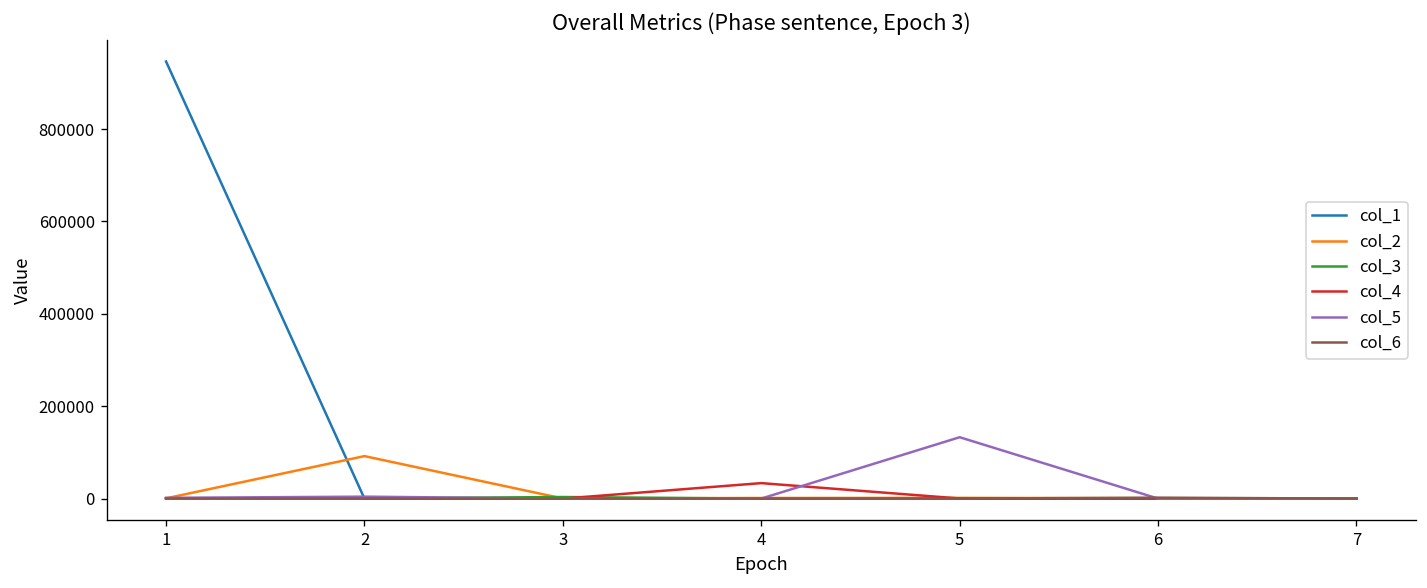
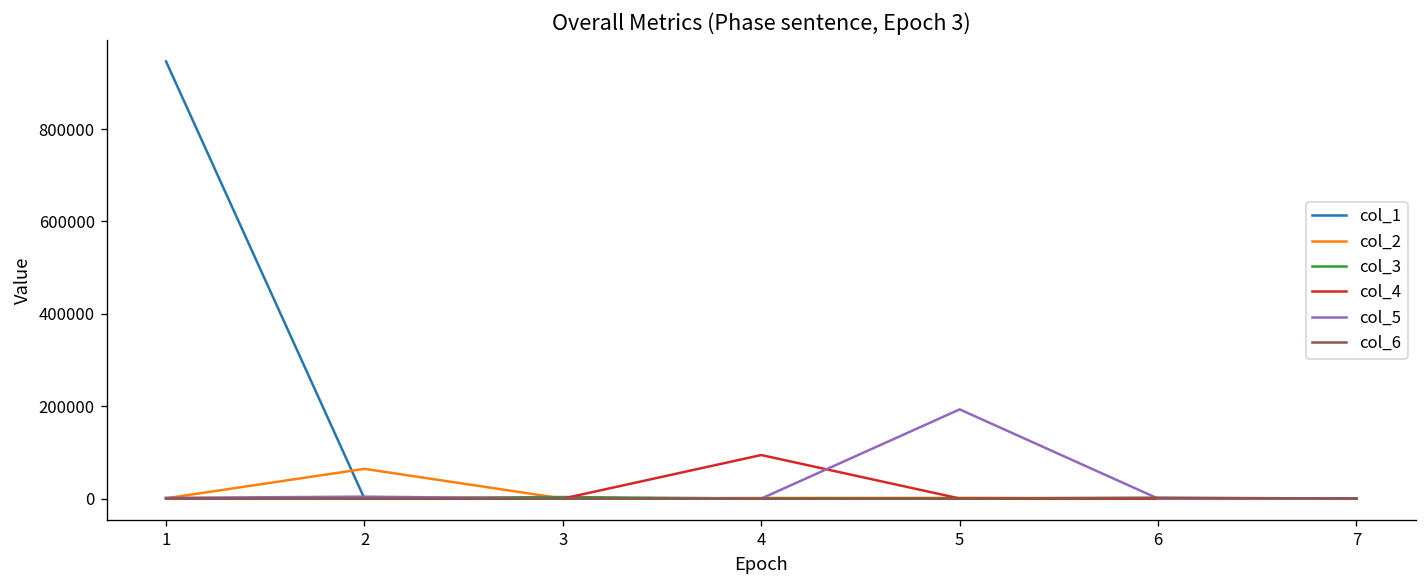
  {
    "col_1": {
      "1": 950000
    },
    "col_2": {
-     "2": 90000
+     "2": 60000
    },
    "col_4": {
-     "4": 30000
+     "4": 90000
    },
    "col_5": {
-     "5": 130000
+     "5": 190000
    }
  }
